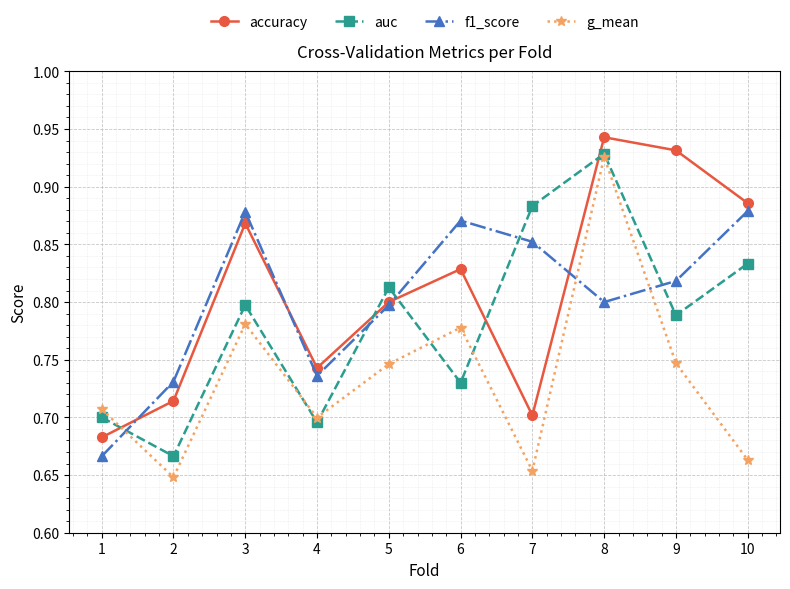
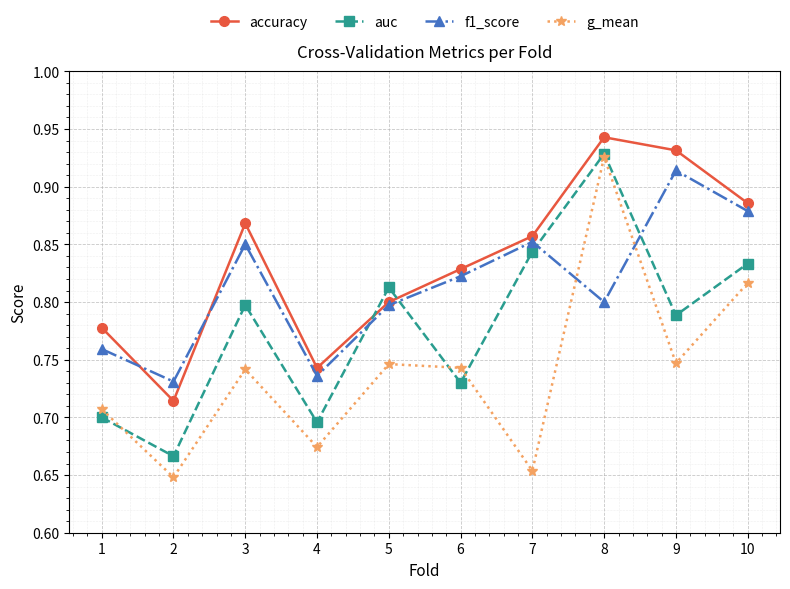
  {
    "accuracy": {
-     "1": 0.683,
+     "1": 0.778,
      "2": 0.714,
      "3": 0.868,
      "4": 0.743,
      "5": 0.800,
      "6": 0.829,
-     "7": 0.702,
+     "7": 0.857,
      "8": 0.943,
      "9": 0.932,
      "10": 0.886
    },
    "auc": {
      "1": 0.700,
      "2": 0.666,
      "3": 0.797,
      "4": 0.696,
      "5": 0.813,
      "6": 0.730,
-     "7": 0.883,
+     "7": 0.844,
      "8": 0.929,
      "9": 0.789,
      "10": 0.833
    },
    "f1_score": {
-     "1": 0.666,
+     "1": 0.759,
      "2": 0.731,
-     "3": 0.878,
+     "3": 0.850,
      "4": 0.736,
      "5": 0.797,
-     "6": 0.871,
+     "6": 0.822,
      "7": 0.852,
      "8": 0.800,
-     "9": 0.818,
+     "9": 0.914,
      "10": 0.879
    },
    "g_mean": {
      "1": 0.707,
      "2": 0.648,
-     "3": 0.781,
-     "4": 0.700,
+     "3": 0.742,
+     "4": 0.674,
      "5": 0.746,
-     "6": 0.778,
+     "6": 0.743,
      "7": 0.654,
      "8": 0.926,
      "9": 0.747,
-     "10": 0.663
+     "10": 0.816
    }
  }
